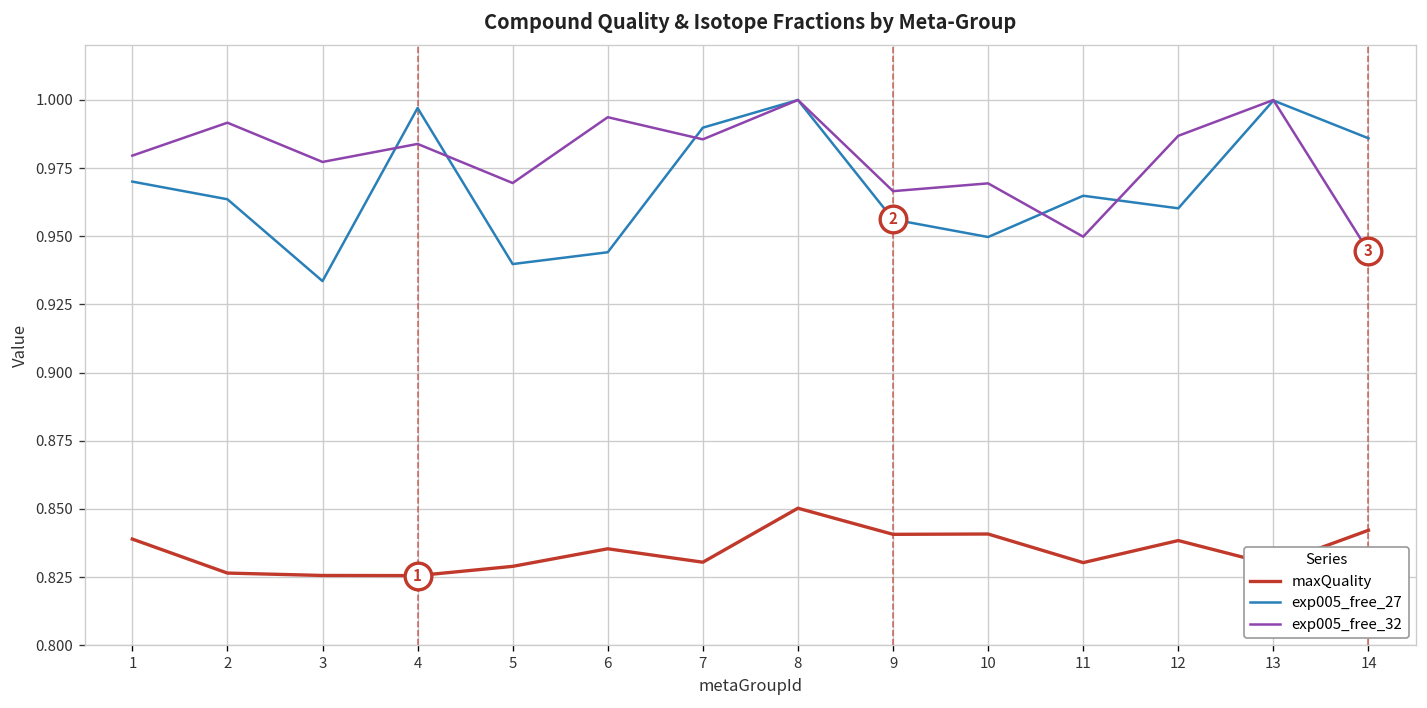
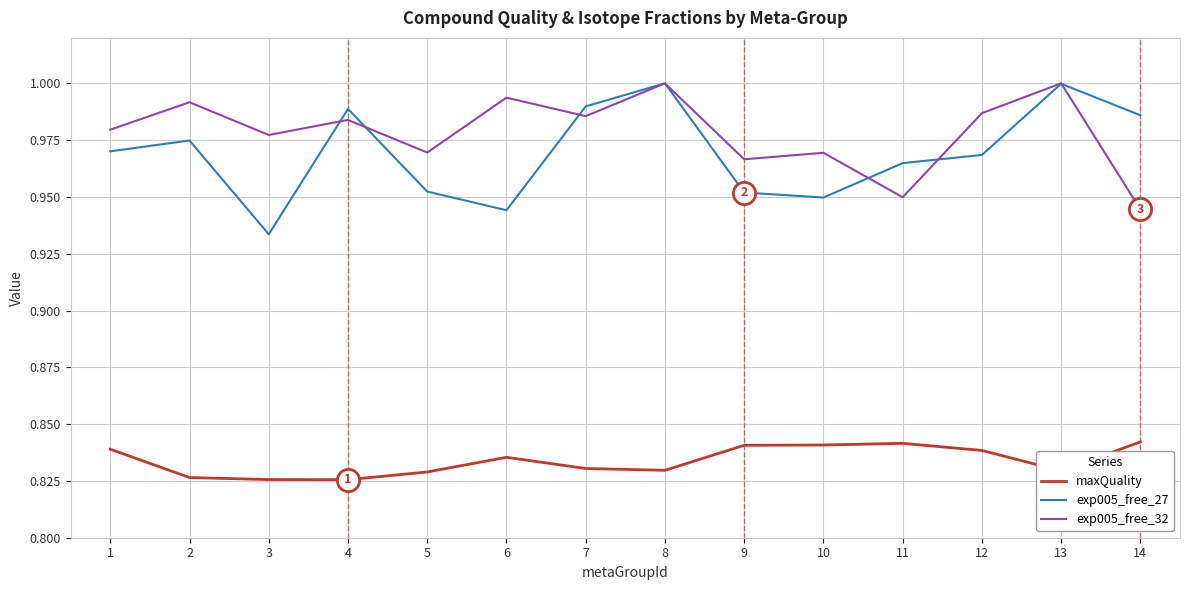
  {
    "maxQuality": {
      "1": 0.839,
      "2": 0.826,
      "3": 0.826,
      "5": 0.829,
      "6": 0.835,
      "7": 0.830,
-     "8": 0.850,
+     "8": 0.830,
      "9": 0.841,
      "10": 0.841,
-     "11": 0.830,
+     "11": 0.842,
      "12": 0.838,
      "14": 0.842
    },
    "exp005_free_27": {
      "1": 0.970,
-     "2": 0.964,
+     "2": 0.975,
      "3": 0.934,
-     "4": 0.997,
-     "5": 0.940,
+     "4": 0.989,
+     "5": 0.952,
      "6": 0.944,
      "7": 0.990,
-     "9": 0.956,
+     "9": 0.952,
      "10": 0.950,
      "11": 0.965,
-     "12": 0.960,
+     "12": 0.968,
      "14": 0.986
    },
    "exp005_free_32": {
      "1": 0.980,
      "2": 0.992,
      "3": 0.977,
      "4": 0.984,
      "5": 0.970,
      "6": 0.994,
      "7": 0.986,
      "9": 0.967,
      "10": 0.969,
      "11": 0.950,
      "12": 0.987
    }
  }
